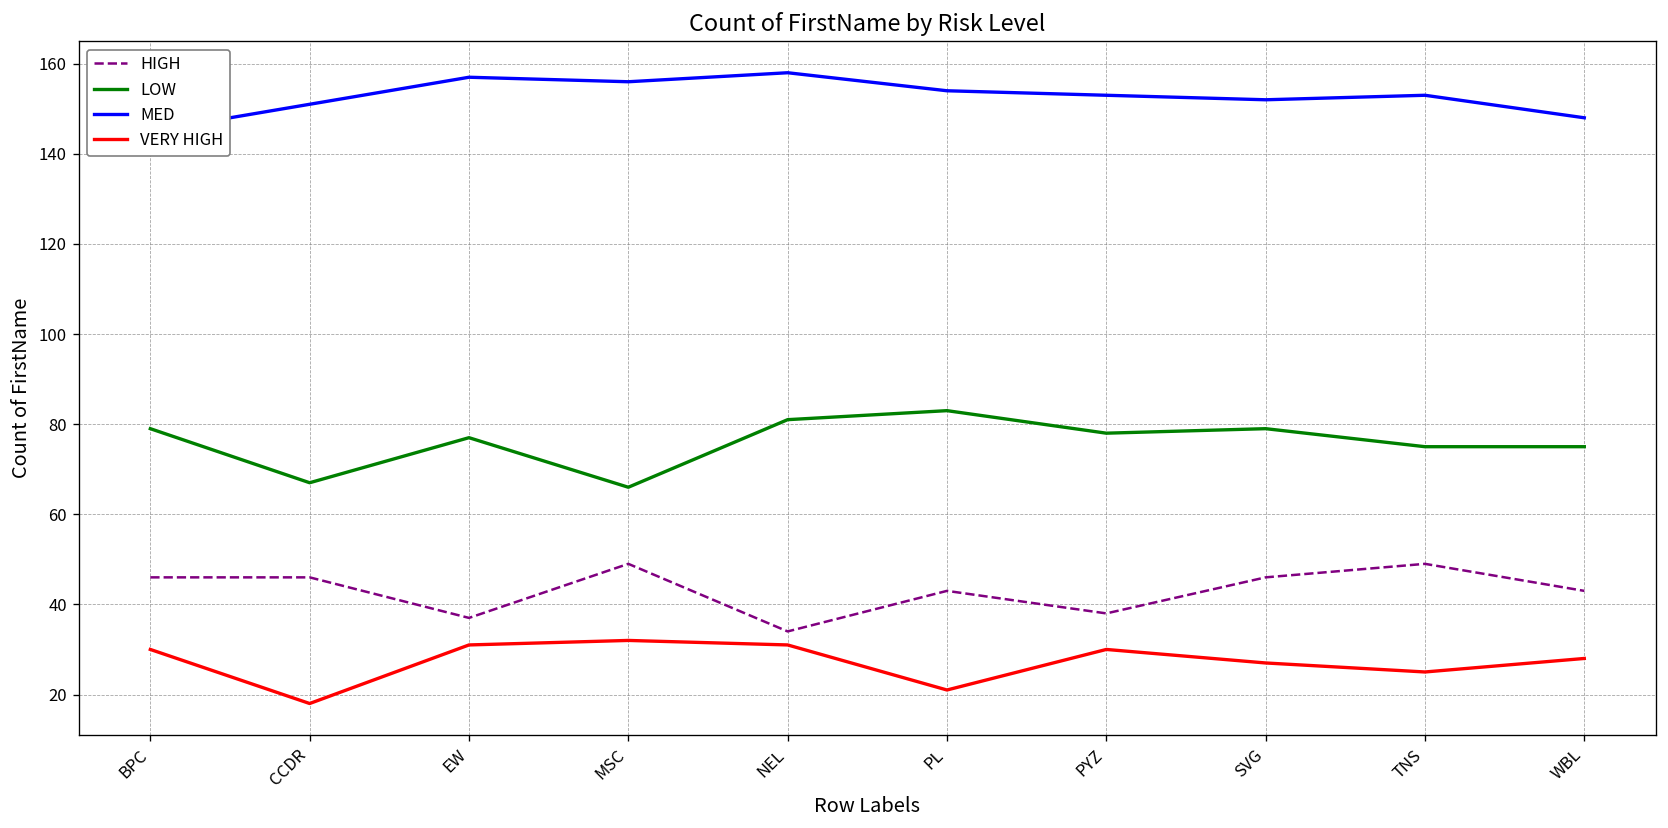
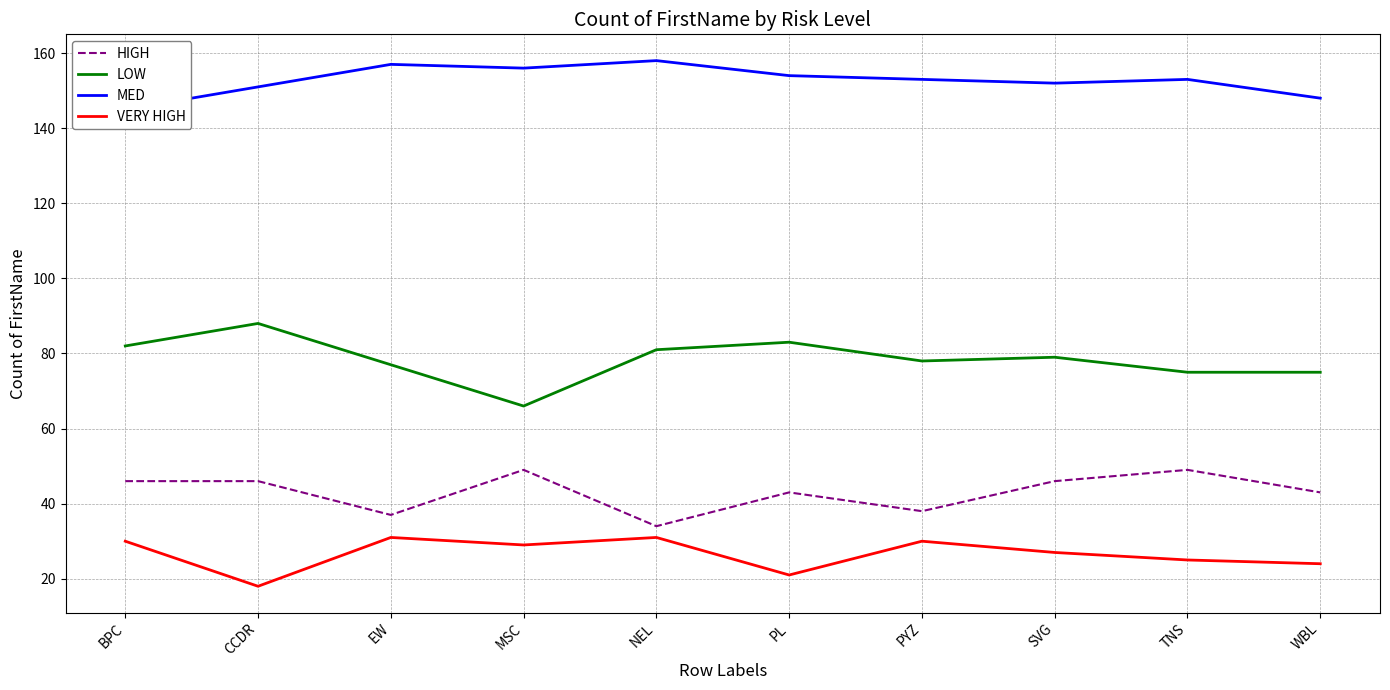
  {
    "HIGH": {
      "BPC": 46,
      "CCDR": 46,
      "EW": 37,
      "MSC": 49,
      "NEL": 34,
      "PL": 43,
      "PYZ": 38,
      "SVG": 46,
      "TNS": 49,
      "WBL": 43
    },
    "LOW": {
-     "BPC": 79,
-     "CCDR": 67,
+     "BPC": 82,
+     "CCDR": 88,
      "EW": 77,
      "MSC": 66,
      "NEL": 81,
      "PL": 83,
      "PYZ": 78,
      "SVG": 79,
      "TNS": 75,
      "WBL": 75
    },
    "MED": {
      "CCDR": 151,
      "EW": 157,
      "MSC": 156,
      "NEL": 158,
      "PL": 154,
      "PYZ": 153,
      "SVG": 152,
      "TNS": 153,
      "WBL": 148
    },
    "VERY HIGH": {
      "BPC": 30,
      "CCDR": 18,
      "EW": 31,
-     "MSC": 32,
+     "MSC": 29,
      "NEL": 31,
      "PL": 21,
      "PYZ": 30,
      "SVG": 27,
      "TNS": 25,
-     "WBL": 28
+     "WBL": 24
    }
  }
